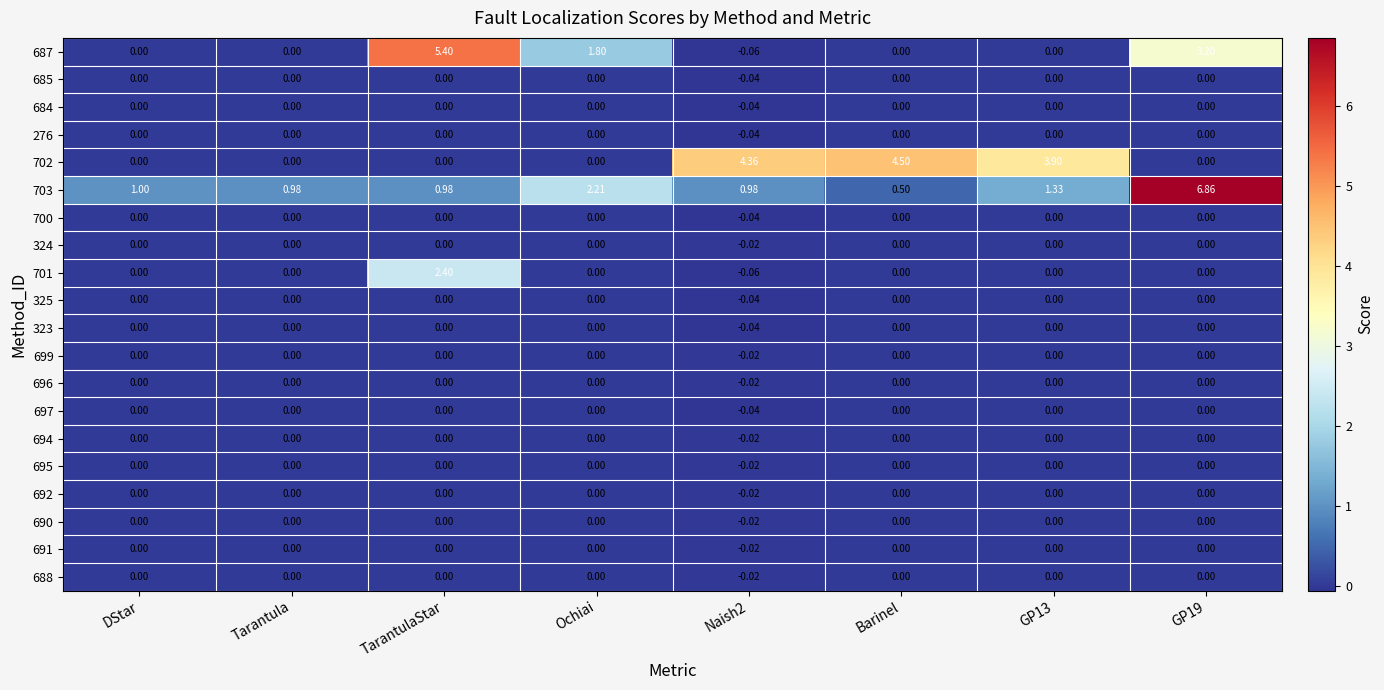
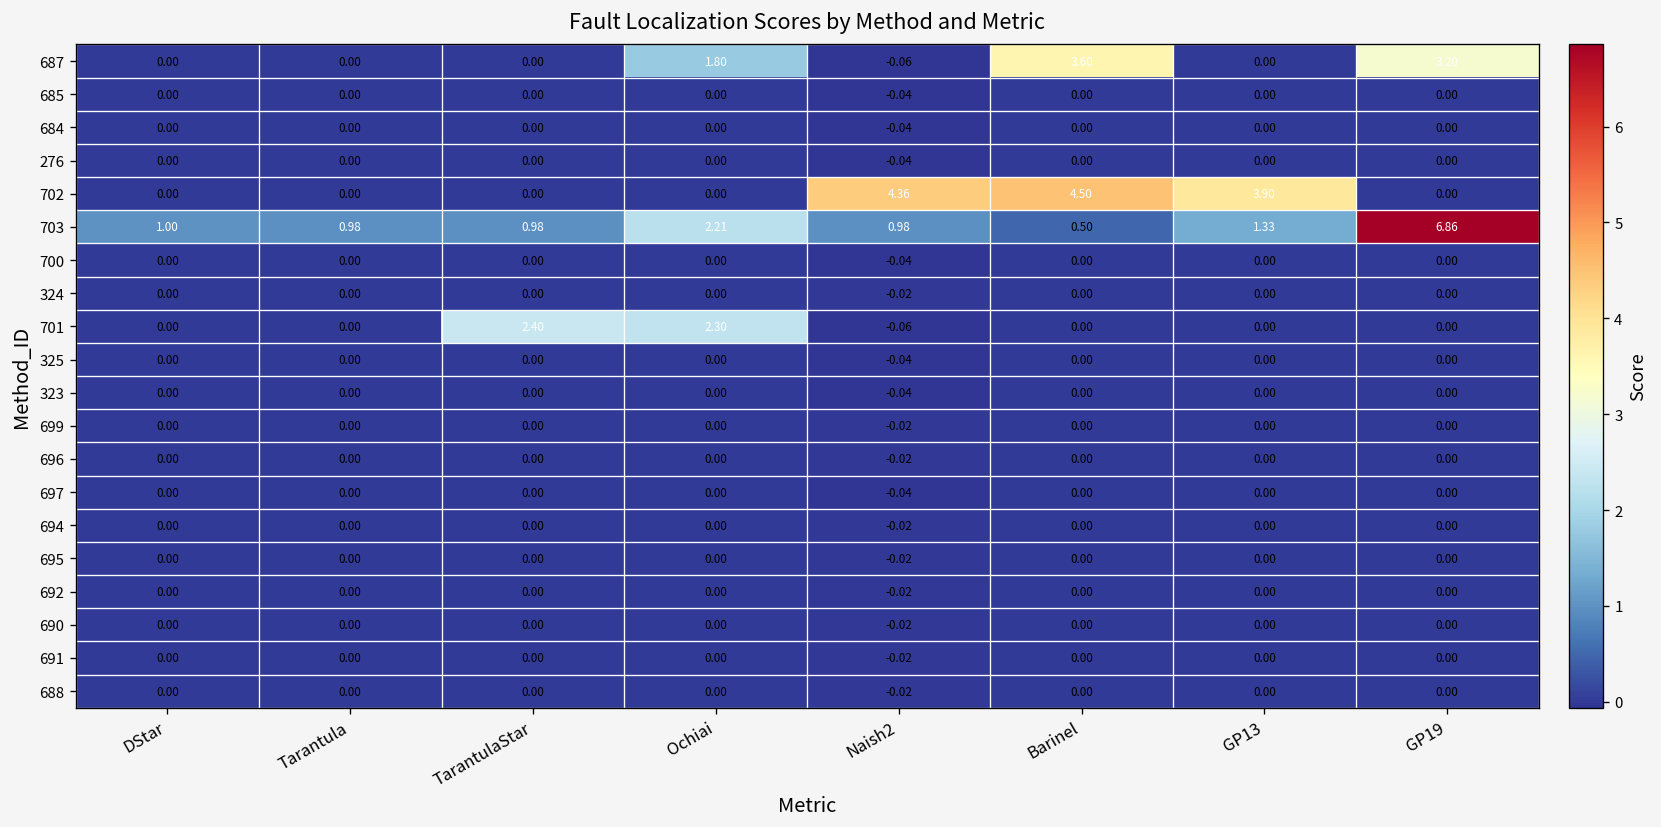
  {
    "687": {
      "DStar": 0.00,
      "Tarantula": 0.00,
-     "TarantulaStar": 5.40,
+     "TarantulaStar": 0.00,
      "Ochiai": 1.80,
      "Naish2": -0.06,
-     "Barinel": 0.00,
+     "Barinel": 3.60,
      "GP13": 0.00,
      "GP19": 3.20
    },
    "685": {
      "DStar": 0.00,
      "Tarantula": 0.00,
      "TarantulaStar": 0.00,
      "Ochiai": 0.00,
      "Naish2": -0.04,
      "Barinel": 0.00,
      "GP13": 0.00,
      "GP19": 0.00
    },
    "684": {
      "DStar": 0.00,
      "Tarantula": 0.00,
      "TarantulaStar": 0.00,
      "Ochiai": 0.00,
      "Naish2": -0.04,
      "Barinel": 0.00,
      "GP13": 0.00,
      "GP19": 0.00
    },
    "276": {
      "DStar": 0.00,
      "Tarantula": 0.00,
      "TarantulaStar": 0.00,
      "Ochiai": 0.00,
      "Naish2": -0.04,
      "Barinel": 0.00,
      "GP13": 0.00,
      "GP19": 0.00
    },
    "702": {
      "DStar": 0.00,
      "Tarantula": 0.00,
      "TarantulaStar": 0.00,
      "Ochiai": 0.00,
      "Naish2": 4.36,
      "Barinel": 4.50,
      "GP13": 3.90,
      "GP19": 0.00
    },
    "703": {
      "DStar": 1.00,
      "Tarantula": 0.98,
      "TarantulaStar": 0.98,
      "Ochiai": 2.21,
      "Naish2": 0.98,
      "Barinel": 0.50,
      "GP13": 1.33,
      "GP19": 6.86
    },
    "700": {
      "DStar": 0.00,
      "Tarantula": 0.00,
      "TarantulaStar": 0.00,
      "Ochiai": 0.00,
      "Naish2": -0.04,
      "Barinel": 0.00,
      "GP13": 0.00,
      "GP19": 0.00
    },
    "324": {
      "DStar": 0.00,
      "Tarantula": 0.00,
      "TarantulaStar": 0.00,
      "Ochiai": 0.00,
      "Naish2": -0.02,
      "Barinel": 0.00,
      "GP13": 0.00,
      "GP19": 0.00
    },
    "701": {
      "DStar": 0.00,
      "Tarantula": 0.00,
      "TarantulaStar": 2.40,
-     "Ochiai": 0.00,
+     "Ochiai": 2.30,
      "Naish2": -0.06,
      "Barinel": 0.00,
      "GP13": 0.00,
      "GP19": 0.00
    },
    "325": {
      "DStar": 0.00,
      "Tarantula": 0.00,
      "TarantulaStar": 0.00,
      "Ochiai": 0.00,
      "Naish2": -0.04,
      "Barinel": 0.00,
      "GP13": 0.00,
      "GP19": 0.00
    },
    "323": {
      "DStar": 0.00,
      "Tarantula": 0.00,
      "TarantulaStar": 0.00,
      "Ochiai": 0.00,
      "Naish2": -0.04,
      "Barinel": 0.00,
      "GP13": 0.00,
      "GP19": 0.00
    },
    "699": {
      "DStar": 0.00,
      "Tarantula": 0.00,
      "TarantulaStar": 0.00,
      "Ochiai": 0.00,
      "Naish2": -0.02,
      "Barinel": 0.00,
      "GP13": 0.00,
      "GP19": 0.00
    },
    "696": {
      "DStar": 0.00,
      "Tarantula": 0.00,
      "TarantulaStar": 0.00,
      "Ochiai": 0.00,
      "Naish2": -0.02,
      "Barinel": 0.00,
      "GP13": 0.00,
      "GP19": 0.00
    },
    "697": {
      "DStar": 0.00,
      "Tarantula": 0.00,
      "TarantulaStar": 0.00,
      "Ochiai": 0.00,
      "Naish2": -0.04,
      "Barinel": 0.00,
      "GP13": 0.00,
      "GP19": 0.00
    },
    "694": {
      "DStar": 0.00,
      "Tarantula": 0.00,
      "TarantulaStar": 0.00,
      "Ochiai": 0.00,
      "Naish2": -0.02,
      "Barinel": 0.00,
      "GP13": 0.00,
      "GP19": 0.00
    },
    "695": {
      "DStar": 0.00,
      "Tarantula": 0.00,
      "TarantulaStar": 0.00,
      "Ochiai": 0.00,
      "Naish2": -0.02,
      "Barinel": 0.00,
      "GP13": 0.00,
      "GP19": 0.00
    },
    "692": {
      "DStar": 0.00,
      "Tarantula": 0.00,
      "TarantulaStar": 0.00,
      "Ochiai": 0.00,
      "Naish2": -0.02,
      "Barinel": 0.00,
      "GP13": 0.00,
      "GP19": 0.00
    },
    "690": {
      "DStar": 0.00,
      "Tarantula": 0.00,
      "TarantulaStar": 0.00,
      "Ochiai": 0.00,
      "Naish2": -0.02,
      "Barinel": 0.00,
      "GP13": 0.00,
      "GP19": 0.00
    },
    "691": {
      "DStar": 0.00,
      "Tarantula": 0.00,
      "TarantulaStar": 0.00,
      "Ochiai": 0.00,
      "Naish2": -0.02,
      "Barinel": 0.00,
      "GP13": 0.00,
      "GP19": 0.00
    },
    "688": {
      "DStar": 0.00,
      "Tarantula": 0.00,
      "TarantulaStar": 0.00,
      "Ochiai": 0.00,
      "Naish2": -0.02,
      "Barinel": 0.00,
      "GP13": 0.00,
      "GP19": 0.00
    }
  }
